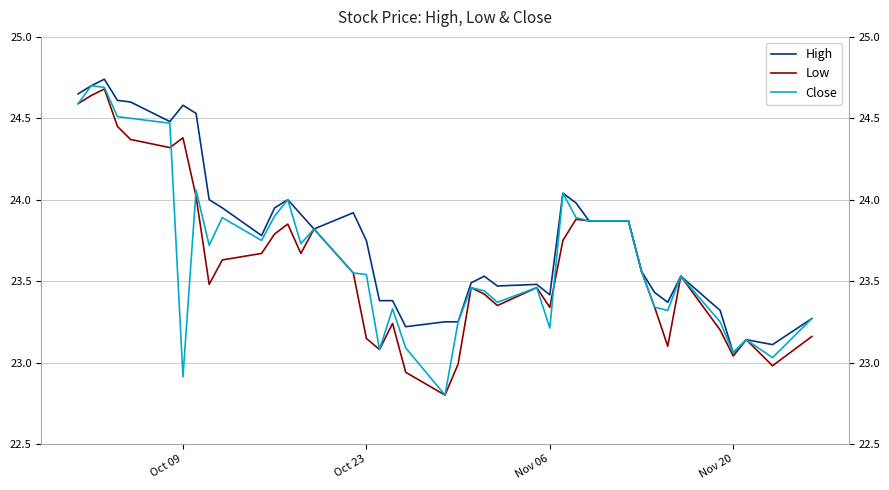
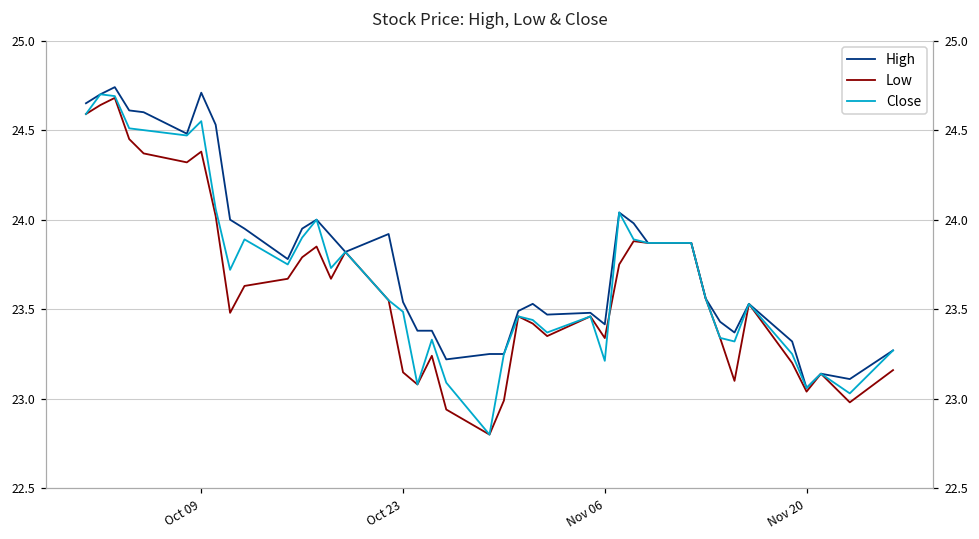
  {
    "High": {
-     "Oct 09": 24.58,
-     "Oct 23": 23.75,
+     "Oct 09": 24.71,
+     "Oct 23": 23.54,
      "Nov 06": 23.42
    },
    "Low": {
      "Oct 09": 24.38,
      "Oct 23": 23.15,
      "Nov 06": 23.34,
      "Nov 20": 23.04
    },
    "Close": {
-     "Oct 09": 22.91,
-     "Oct 23": 23.54,
+     "Oct 09": 24.55,
+     "Oct 23": 23.49,
      "Nov 06": 23.21
    }
  }
